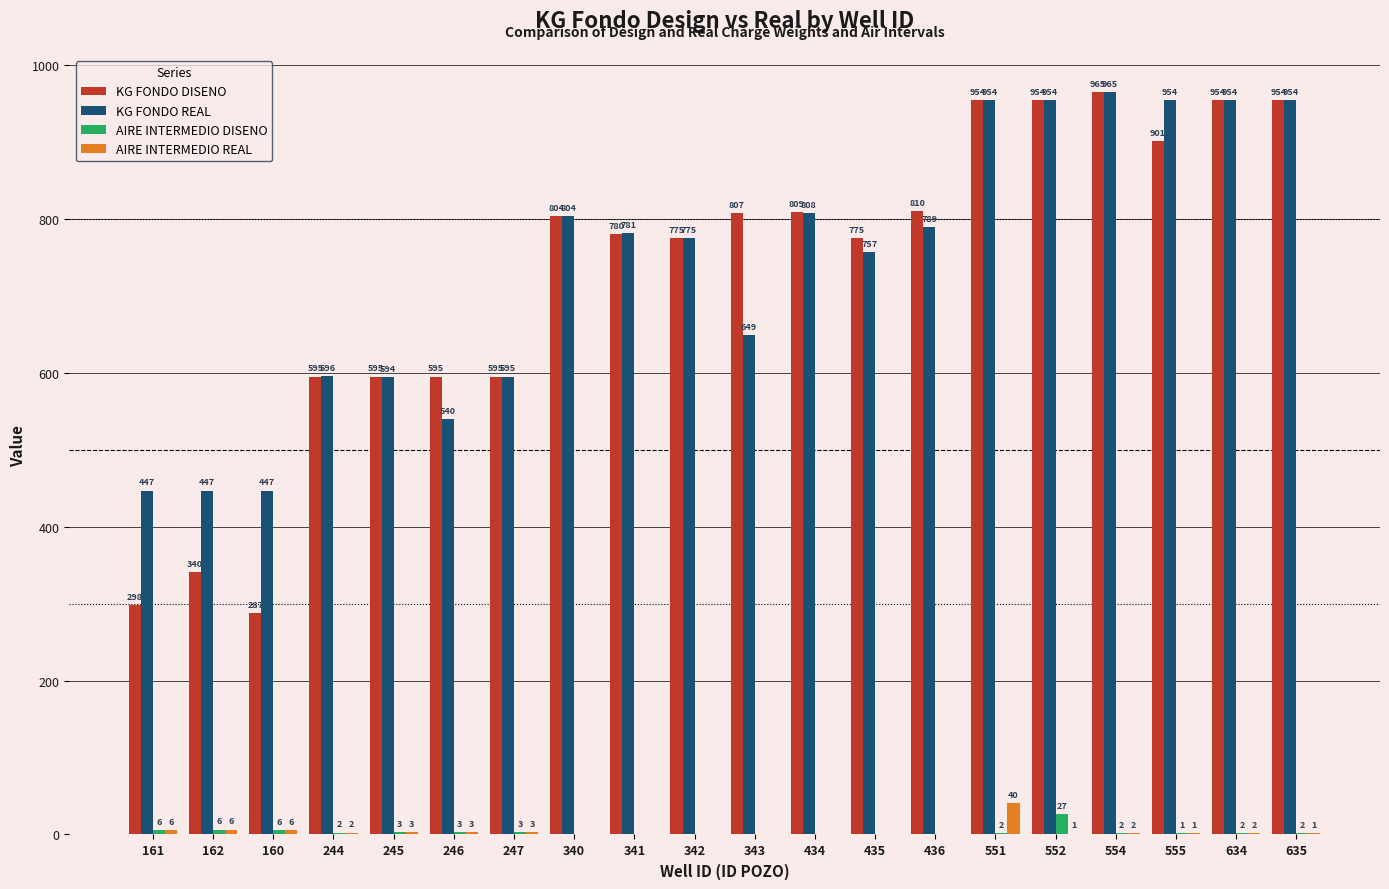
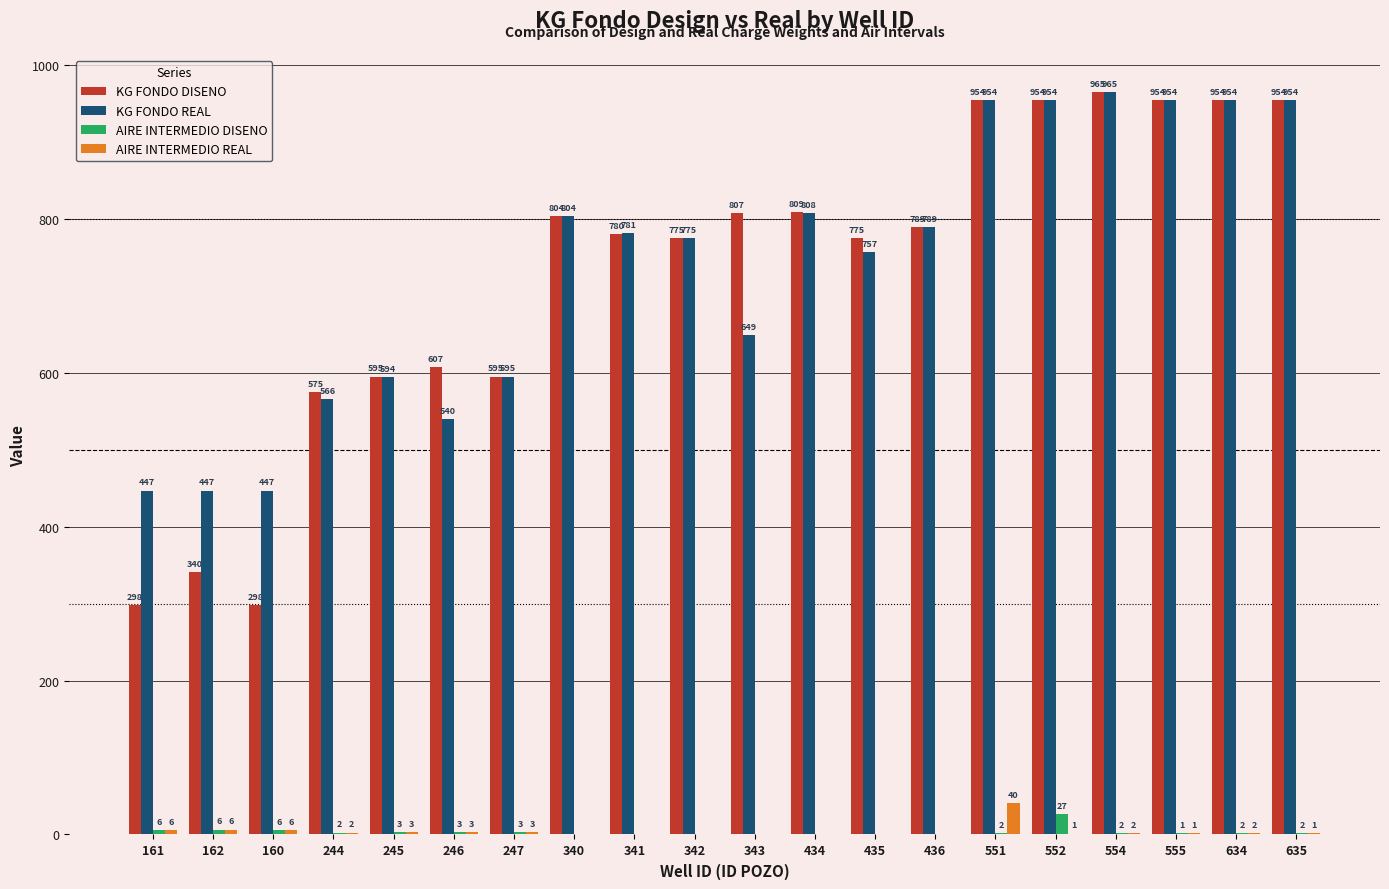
  {
    "KG FONDO DISENO": {
      "161": 298,
      "162": 340,
-     "160": 287,
-     "244": 595,
-     "246": 595,
+     "160": 298,
+     "244": 575,
+     "246": 607,
      "343": 807,
      "435": 775,
-     "436": 810,
-     "555": 901
+     "436": 789,
+     "555": 954
    },
    "KG FONDO REAL": {
      "161": 447,
      "162": 447,
      "160": 447,
-     "244": 596,
+     "244": 566,
      "246": 540,
      "343": 649,
      "435": 757,
      "436": 789,
      "555": 954
    },
    "AIRE INTERMEDIO DISENO": {
      "161": 6,
      "162": 6,
      "160": 6,
      "244": 2,
      "245": 3,
      "246": 3,
      "247": 3,
      "551": 2,
      "552": 27,
      "554": 2,
      "555": 1,
      "634": 2,
      "635": 2
    },
    "AIRE INTERMEDIO REAL": {
      "161": 6,
      "162": 6,
      "160": 6,
      "244": 2,
      "245": 3,
      "246": 3,
      "247": 3,
      "551": 40,
      "552": 1,
      "554": 2,
      "555": 1,
      "634": 2,
      "635": 1
    }
  }
